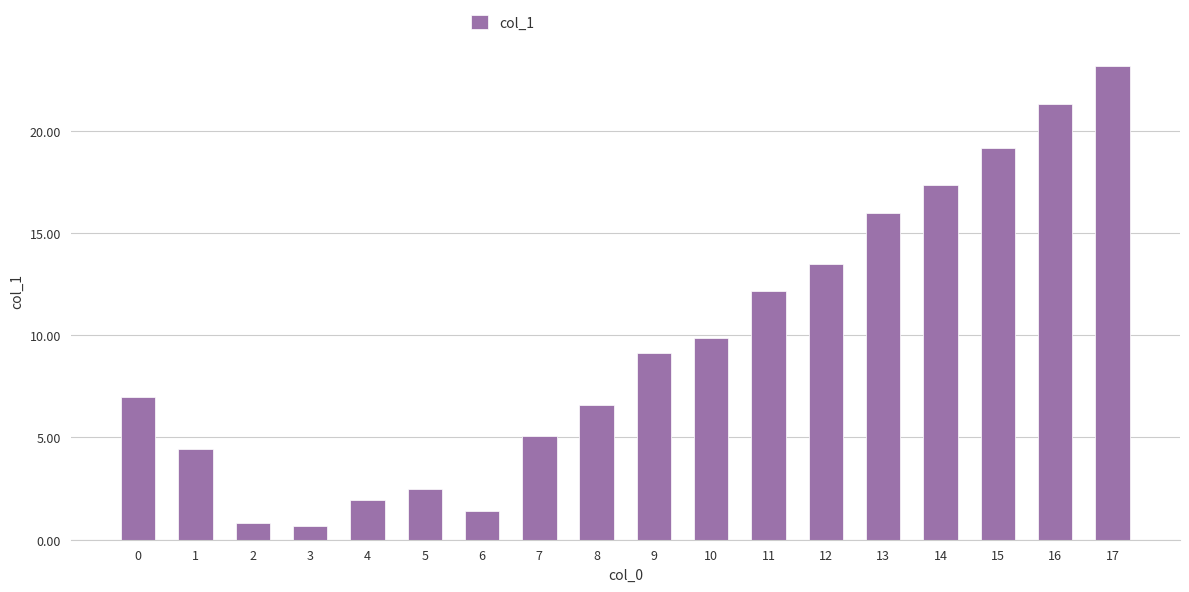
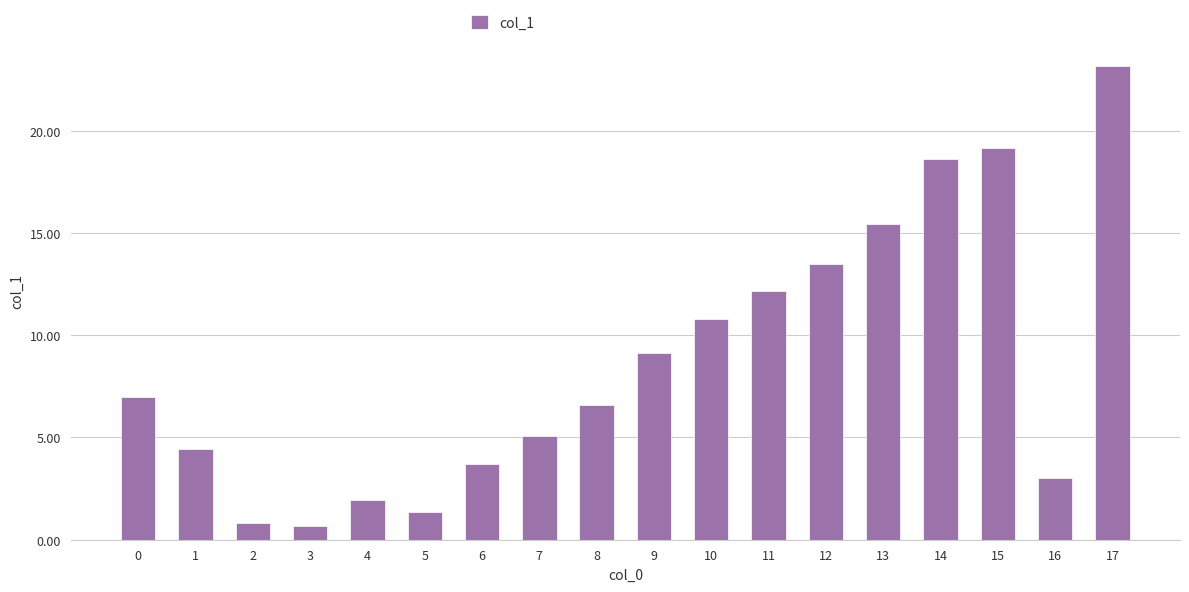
  {
    "0": 7.0,
    "1": 4.4,
    "2": 0.8,
    "3": 0.7,
    "4": 1.9,
-   "5": 2.5,
-   "6": 1.4,
+   "5": 1.4,
+   "6": 3.7,
    "7": 5.1,
    "8": 6.6,
    "9": 9.1,
-   "10": 9.9,
+   "10": 10.8,
    "11": 12.1,
    "12": 13.5,
-   "13": 16.0,
-   "14": 17.4,
+   "13": 15.5,
+   "14": 18.6,
    "15": 19.2,
-   "16": 21.3,
+   "16": 3.0,
    "17": 23.2
  }
